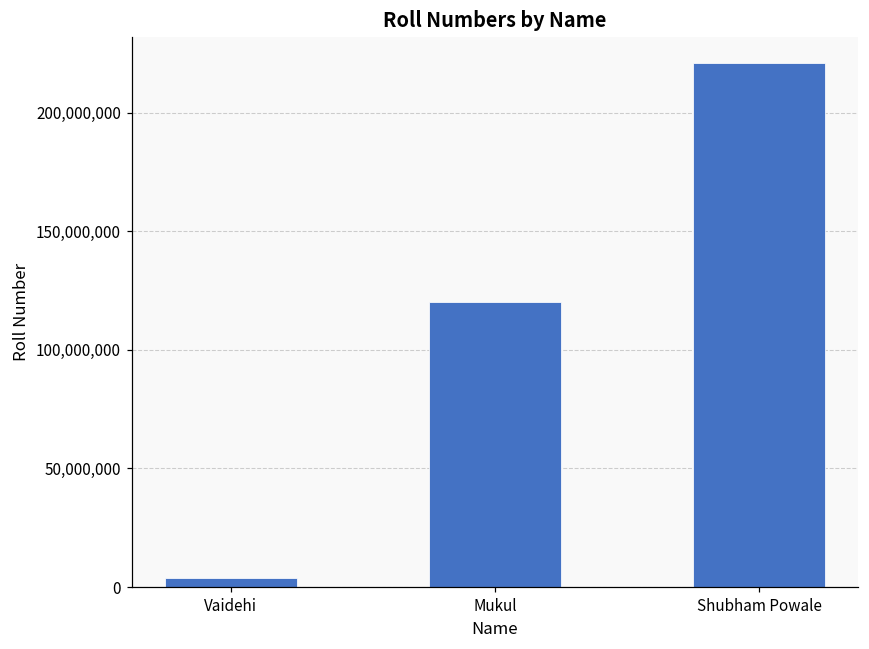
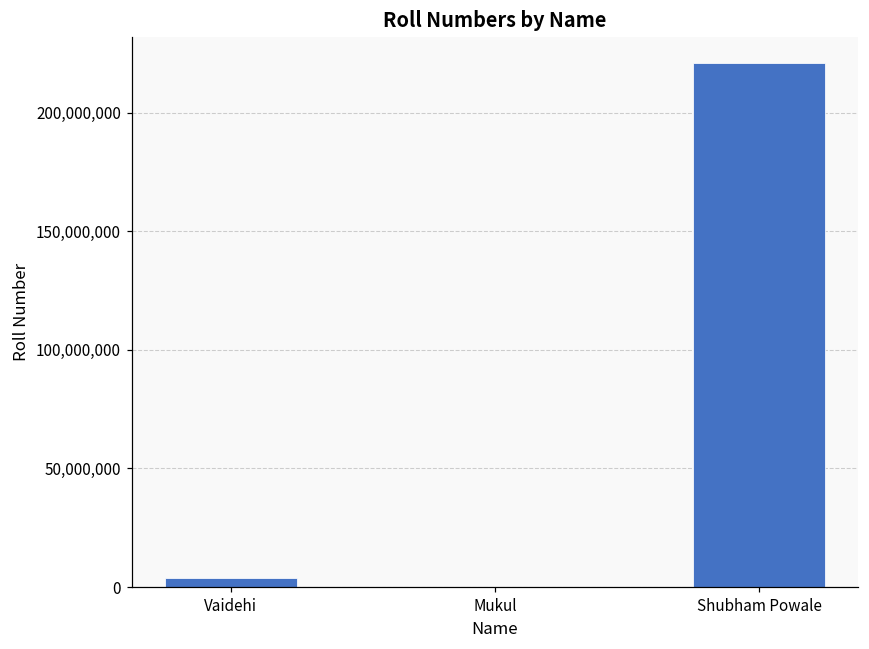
  {
    "Vaidehi": "4,000,000",
-   "Mukul": "120,000,000",
+   "Mukul": "0",
    "Shubham Powale": "221,000,000"
  }
